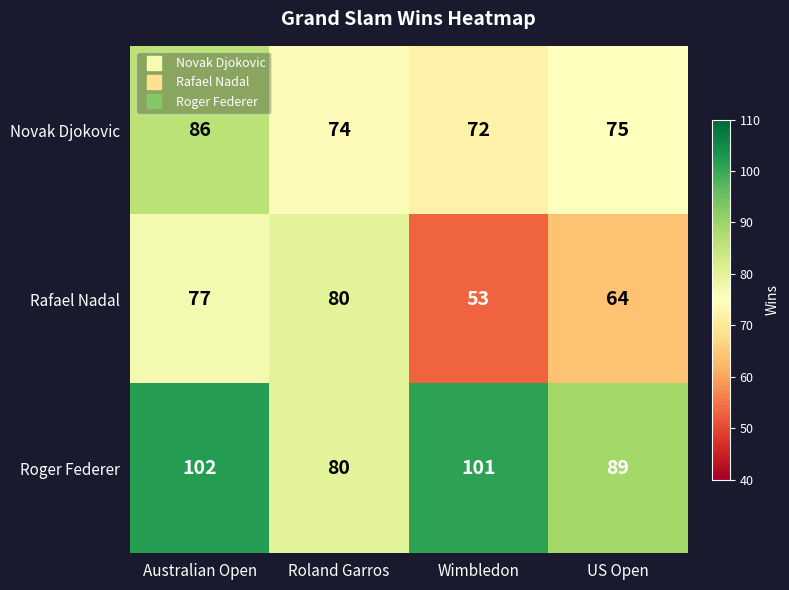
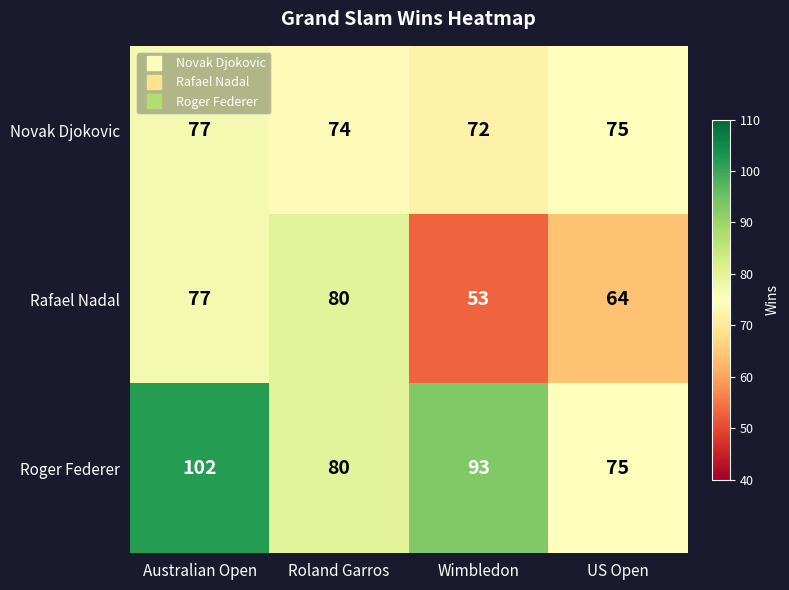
  {
    "Novak Djokovic": {
-     "Australian Open": 86,
+     "Australian Open": 77,
      "Roland Garros": 74,
      "Wimbledon": 72,
      "US Open": 75
    },
    "Rafael Nadal": {
      "Australian Open": 77,
      "Roland Garros": 80,
      "Wimbledon": 53,
      "US Open": 64
    },
    "Roger Federer": {
      "Australian Open": 102,
      "Roland Garros": 80,
-     "Wimbledon": 101,
-     "US Open": 89
+     "Wimbledon": 93,
+     "US Open": 75
    }
  }
